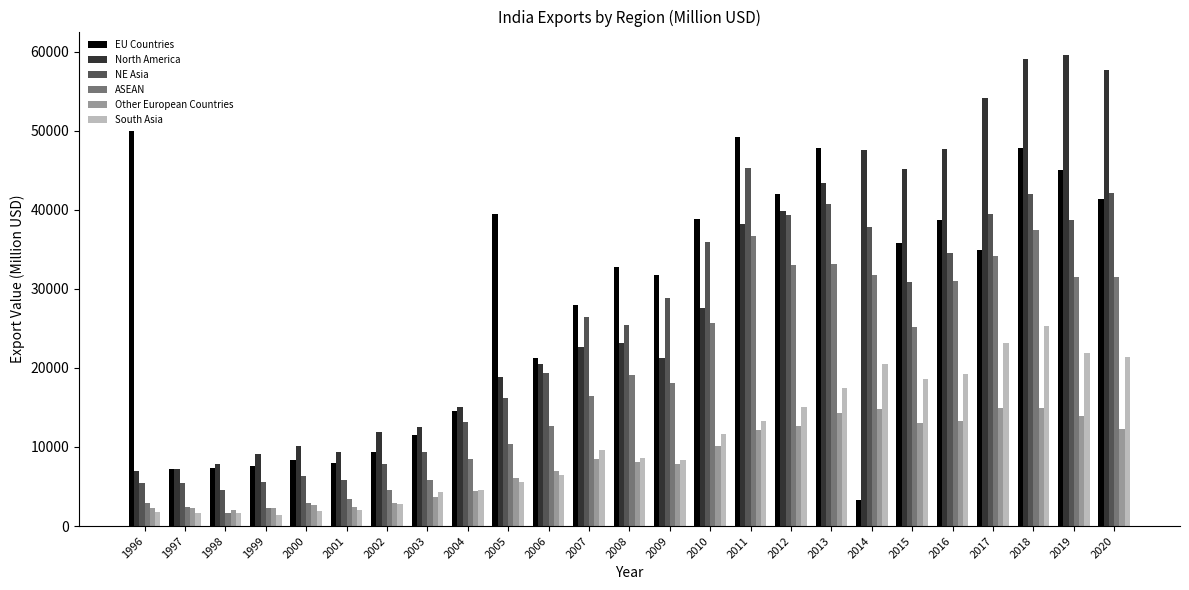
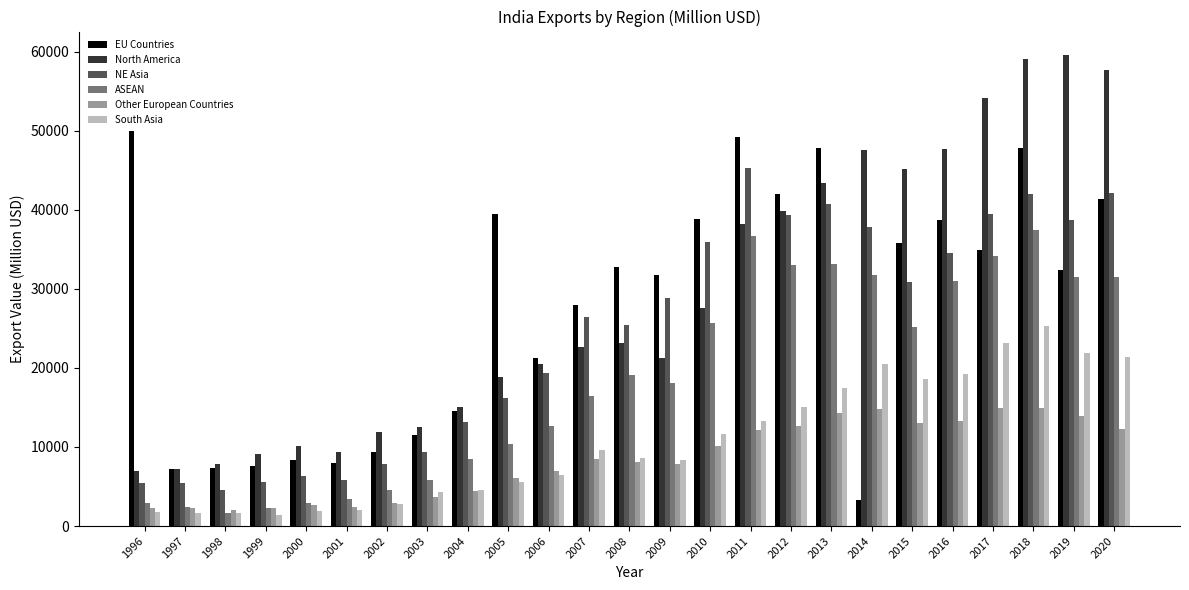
  {
    "EU Countries": {
      "1996": 50000,
      "1997": 7000,
      "1998": 7000,
      "1999": 8000,
      "2000": 8000,
      "2001": 8000,
      "2002": 9000,
      "2003": 12000,
      "2004": 15000,
      "2005": 39000,
      "2006": 21000,
      "2007": 28000,
      "2008": 33000,
      "2009": 32000,
      "2010": 39000,
      "2011": 49000,
      "2012": 42000,
      "2013": 48000,
      "2014": 3000,
      "2015": 36000,
      "2016": 39000,
      "2017": 35000,
      "2018": 48000,
-     "2019": 45000,
+     "2019": 32000,
      "2020": 41000
    }
  }
